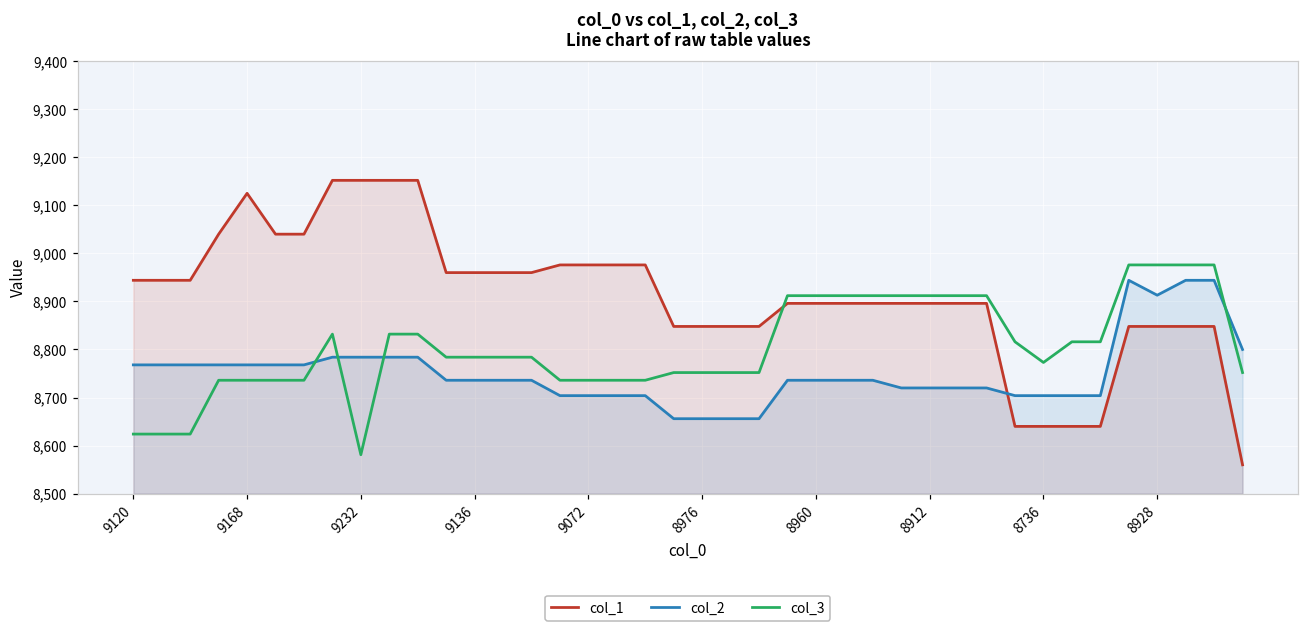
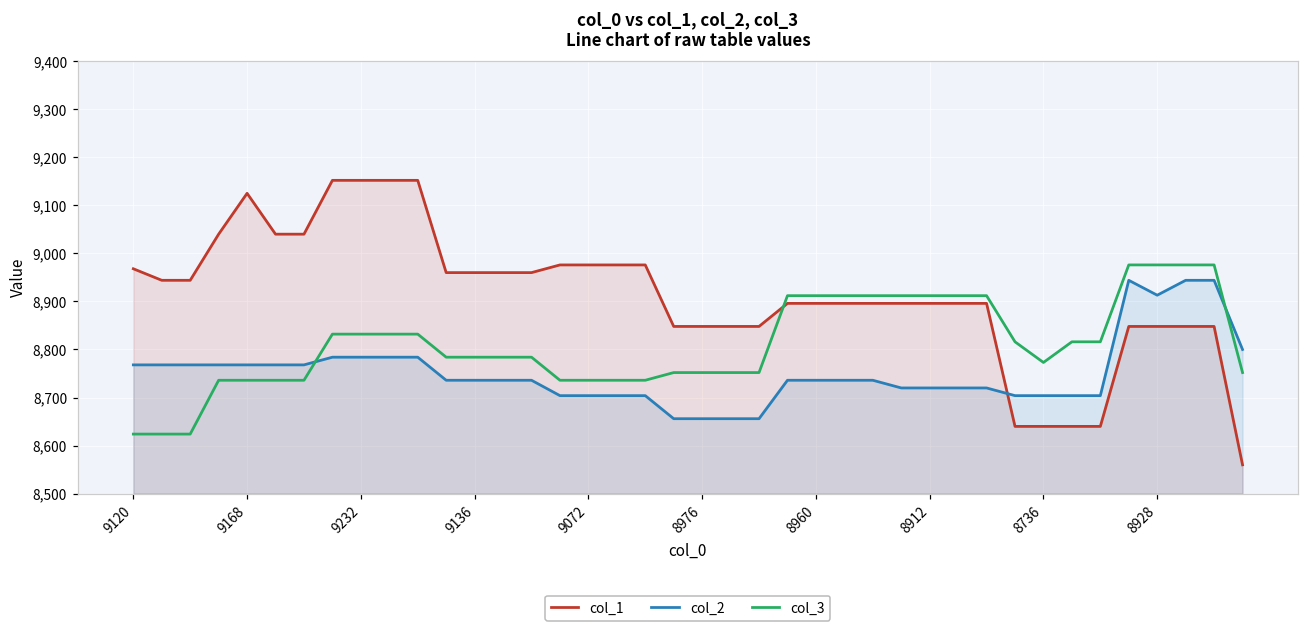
  {
    "col_1": {
-     "9120": "8,940",
+     "9120": "8,970",
      "9168": "9,130",
      "9232": "9,150",
      "9136": "8,960",
      "9072": "8,980",
      "8976": "8,850",
      "8960": "8,900",
      "8912": "8,900",
      "8736": "8,640",
      "8928": "8,850"
    },
    "col_2": {
      "9120": "8,770",
      "9168": "8,770",
      "9232": "8,780",
      "9136": "8,740",
      "9072": "8,700",
      "8976": "8,660",
      "8960": "8,740",
      "8912": "8,720",
      "8736": "8,700",
      "8928": "8,910"
    },
    "col_3": {
      "9120": "8,620",
      "9168": "8,740",
-     "9232": "8,580",
+     "9232": "8,830",
      "9136": "8,780",
      "9072": "8,740",
      "8976": "8,750",
      "8960": "8,910",
      "8912": "8,910",
      "8736": "8,770",
      "8928": "8,980"
    }
  }
